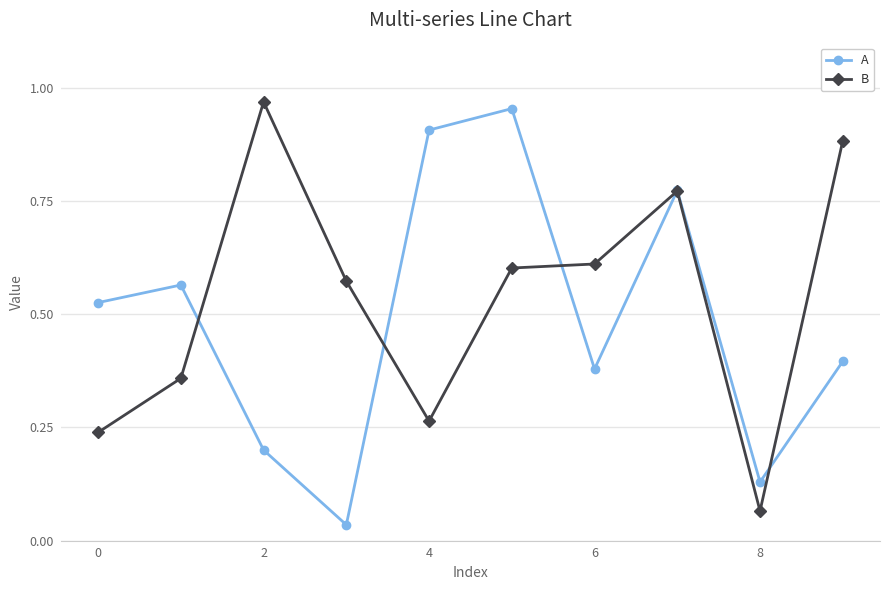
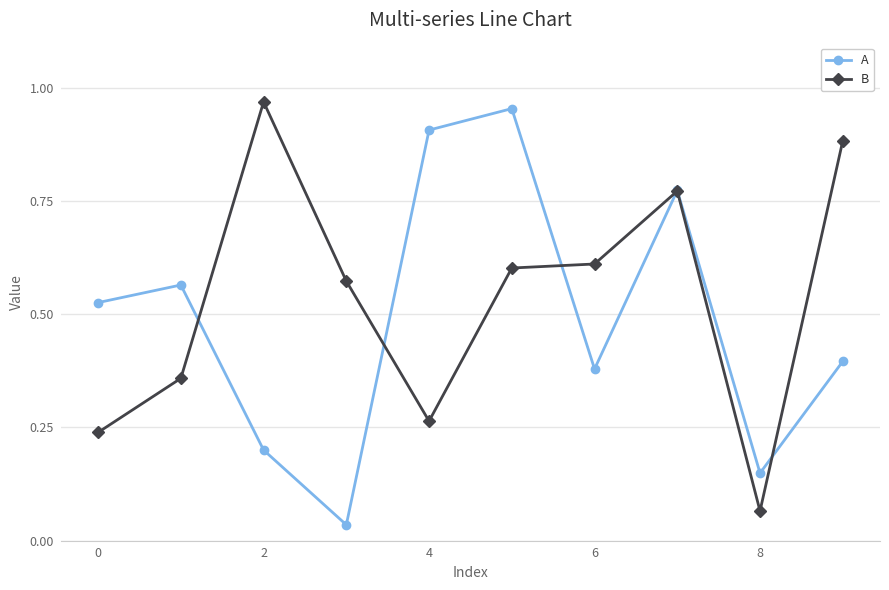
  {
    "A": {
      "0": 0.53,
      "2": 0.20,
      "4": 0.91,
      "6": 0.38,
-     "8": 0.13
+     "8": 0.15
    },
    "B": {
      "0": 0.24,
      "2": 0.97,
      "4": 0.26,
      "6": 0.61,
      "8": 0.07
    }
  }
